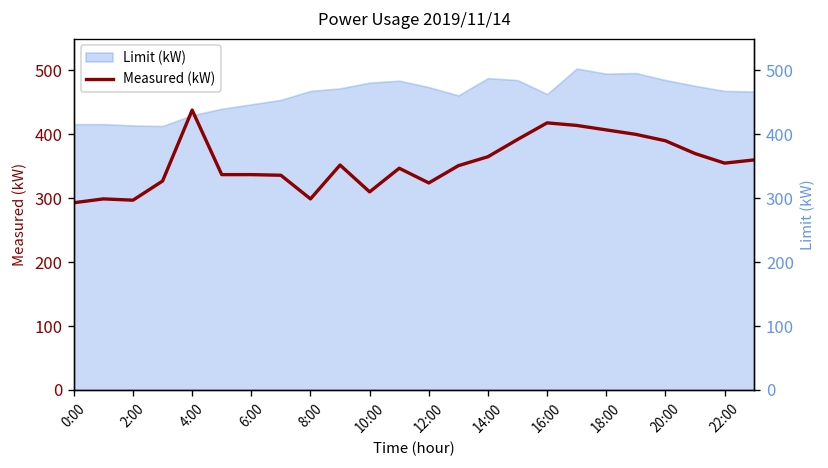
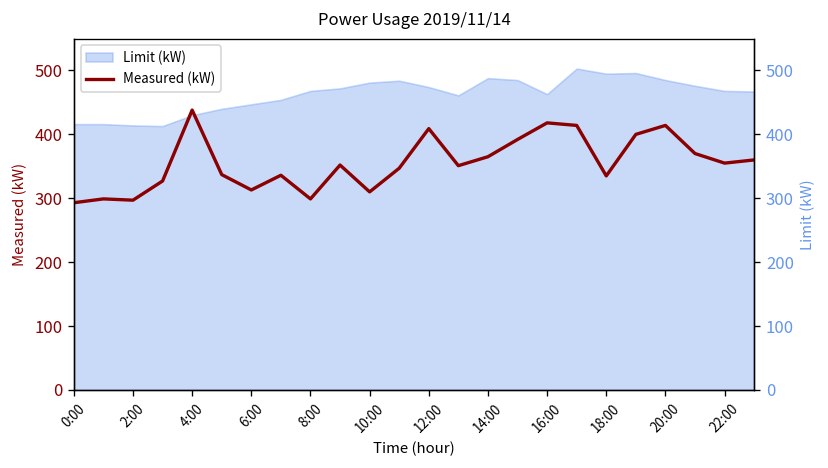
  {
    "Measured (kW)": {
      "0:00": 290,
      "2:00": 300,
      "4:00": 440,
-     "6:00": 340,
+     "6:00": 310,
      "8:00": 300,
      "10:00": 310,
-     "12:00": 320,
+     "12:00": 410,
      "14:00": 370,
      "16:00": 420,
-     "18:00": 410,
-     "20:00": 390,
+     "18:00": 340,
+     "20:00": 410,
      "22:00": 360
    },
    "Limit (kW)": {
      "0:00": 420,
      "2:00": 410,
      "4:00": 430,
      "6:00": 450,
      "8:00": 470,
      "10:00": 480,
      "12:00": 470,
      "14:00": 490,
      "16:00": 460,
      "18:00": 500,
      "20:00": 490,
      "22:00": 470
    }
  }
